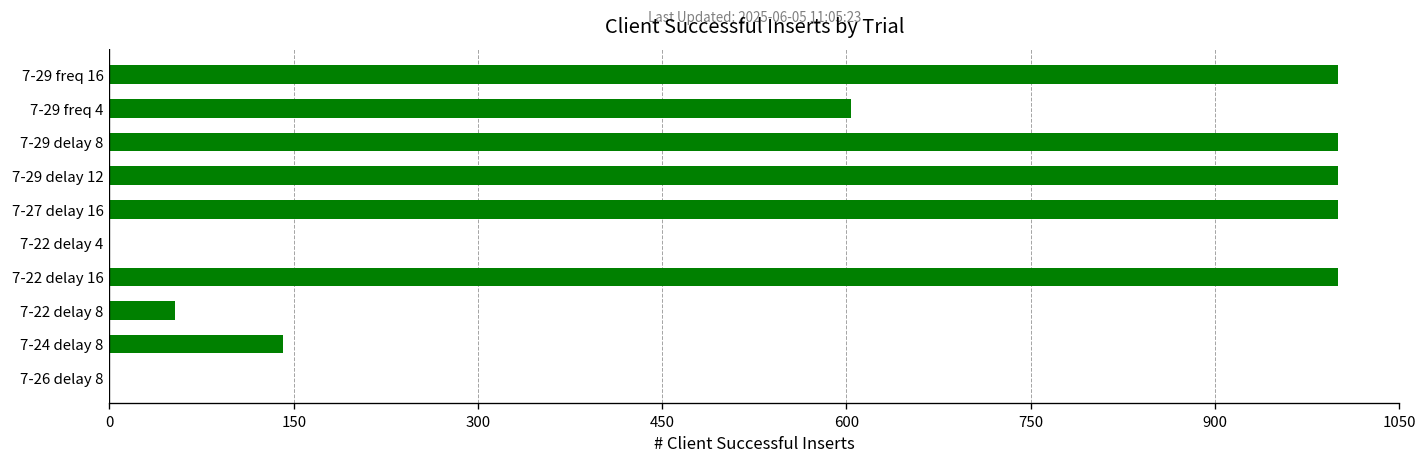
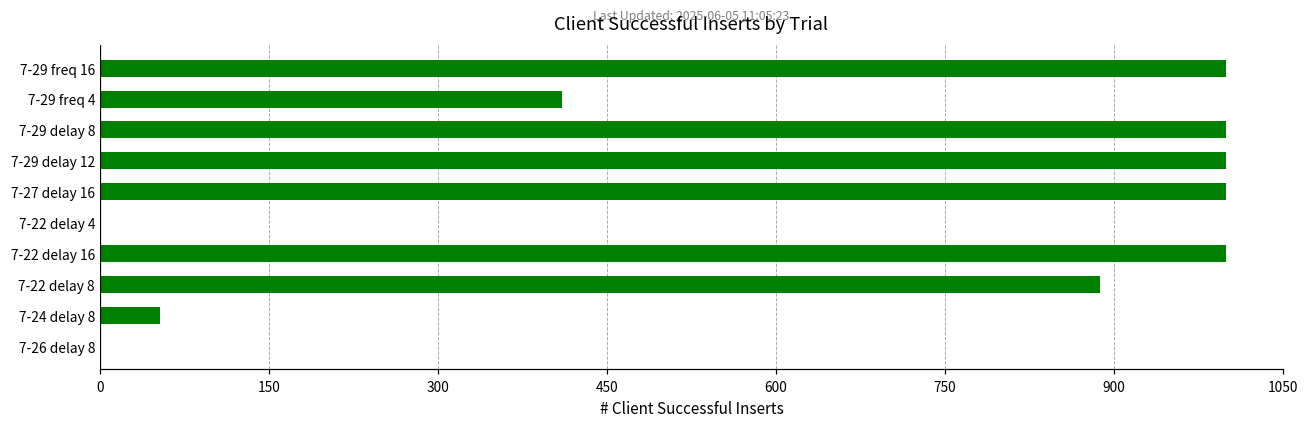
  {
    "7-29 freq 16": 1000,
-   "7-29 freq 4": 604,
+   "7-29 freq 4": 410,
    "7-29 delay 8": 1000,
    "7-29 delay 12": 1000,
    "7-27 delay 16": 1000,
    "7-22 delay 4": 0,
    "7-22 delay 16": 1000,
-   "7-22 delay 8": 53,
-   "7-24 delay 8": 141,
+   "7-22 delay 8": 888,
+   "7-24 delay 8": 53,
    "7-26 delay 8": 0
  }
